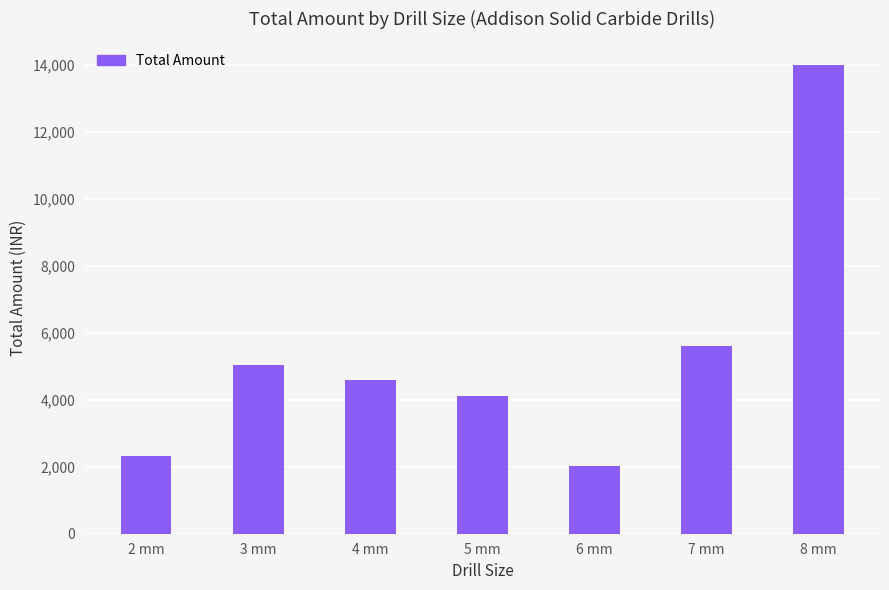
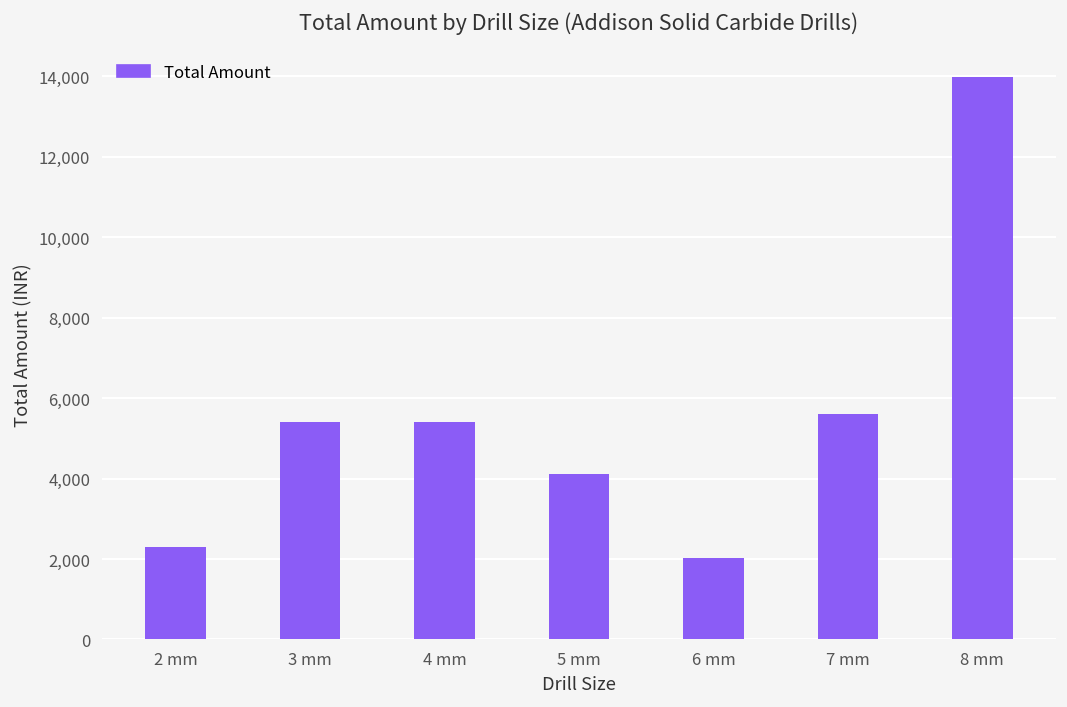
  {
    "2 mm": "2,300",
-   "3 mm": "5,000",
-   "4 mm": "4,600",
+   "3 mm": "5,400",
+   "4 mm": "5,400",
    "5 mm": "4,100",
    "6 mm": "2,000",
    "7 mm": "5,600",
    "8 mm": "14,000"
  }
